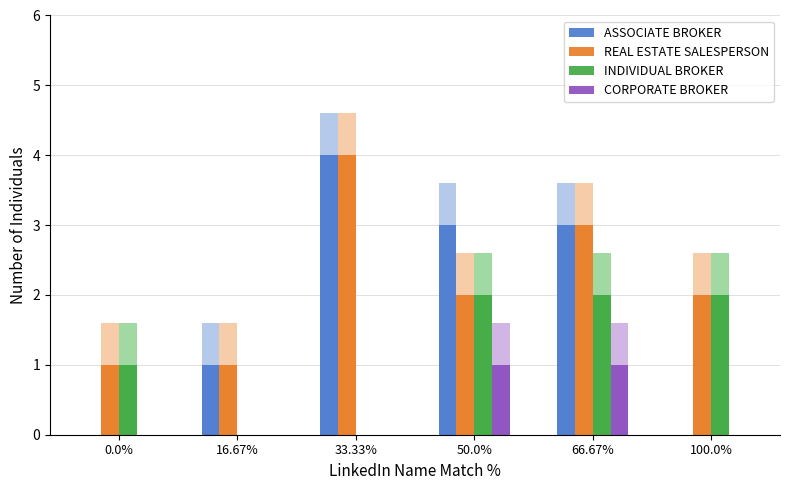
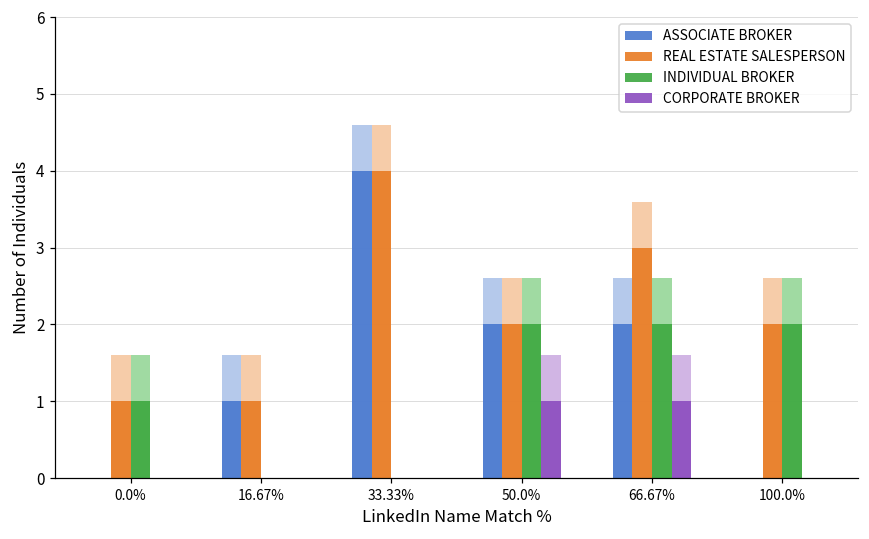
  {
    "ASSOCIATE BROKER": {
      "0.0%": 0,
-     "50.0%": 3,
-     "66.67%": 3,
+     "50.0%": 2,
+     "66.67%": 2,
      "100.0%": 0
    },
    "INDIVIDUAL BROKER": {
      "16.67%": 0,
      "33.33%": 0
    },
    "CORPORATE BROKER": {
      "0.0%": 0,
      "16.67%": 0,
      "33.33%": 0,
      "100.0%": 0
    }
  }
